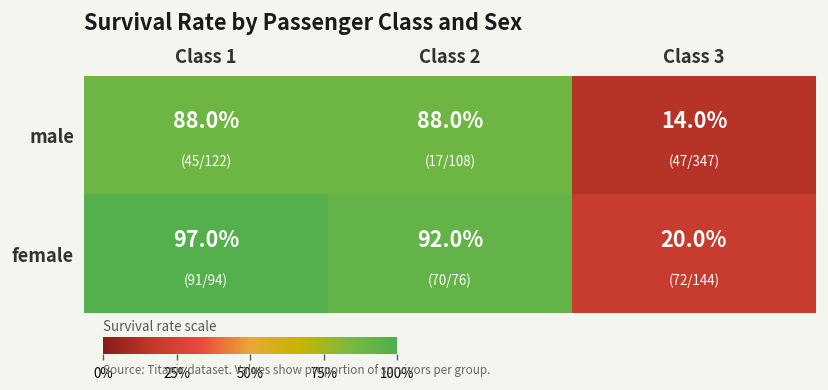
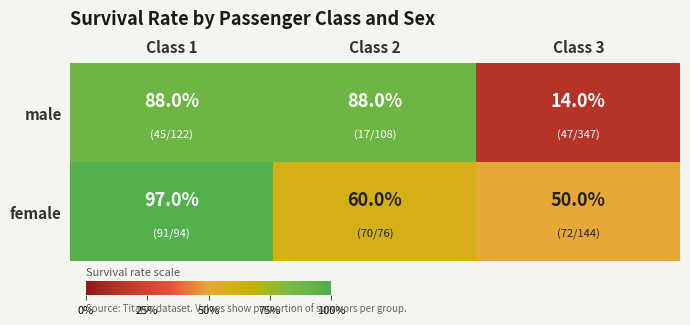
  {
    "female": {
-     "Class 2": "92.0%",
-     "Class 3": "20.0%"
+     "Class 2": "60.0%",
+     "Class 3": "50.0%"
    }
  }
